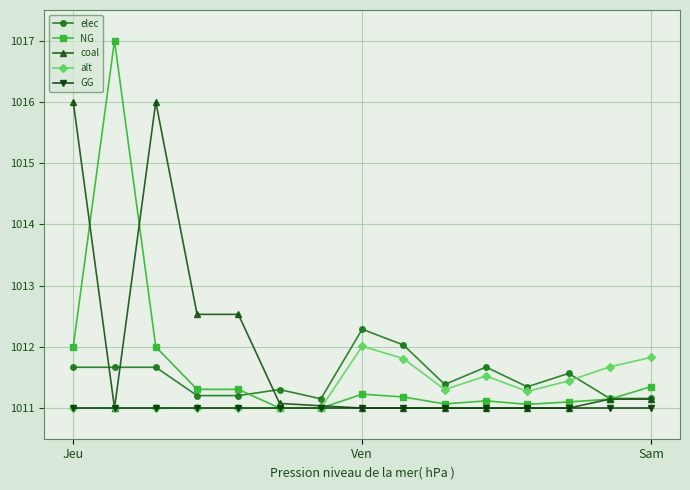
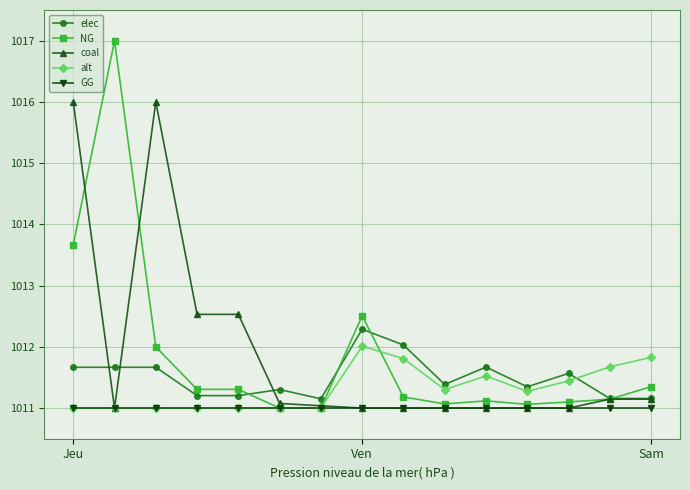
  {
    "NG": {
-     "Jeu": 1012.0,
-     "Ven": 1011.2,
+     "Jeu": 1013.7,
+     "Ven": 1012.5,
      "Sam": 1011.4
    },
    "alt": {
      "Ven": 1012.0,
      "Sam": 1011.8
    }
  }
